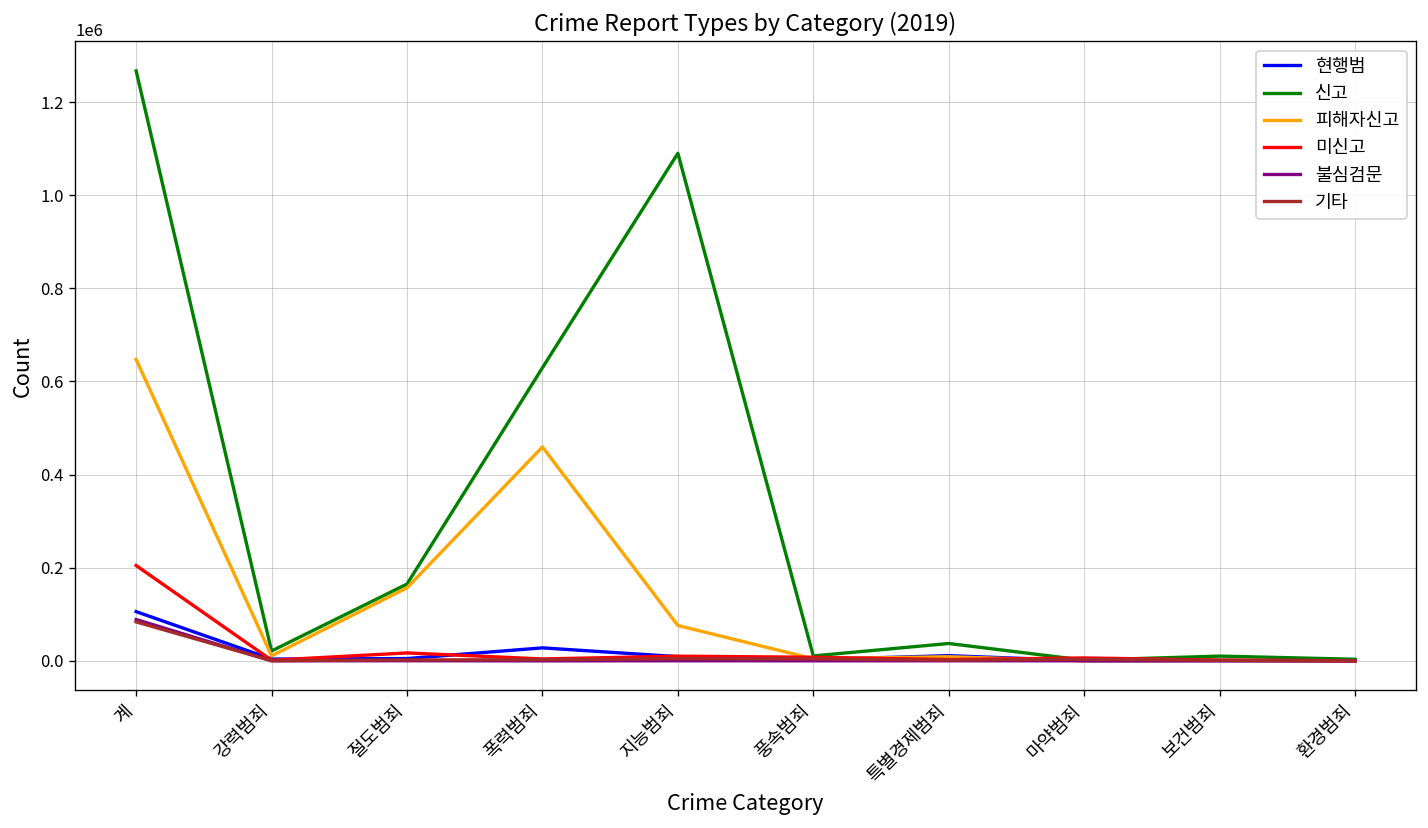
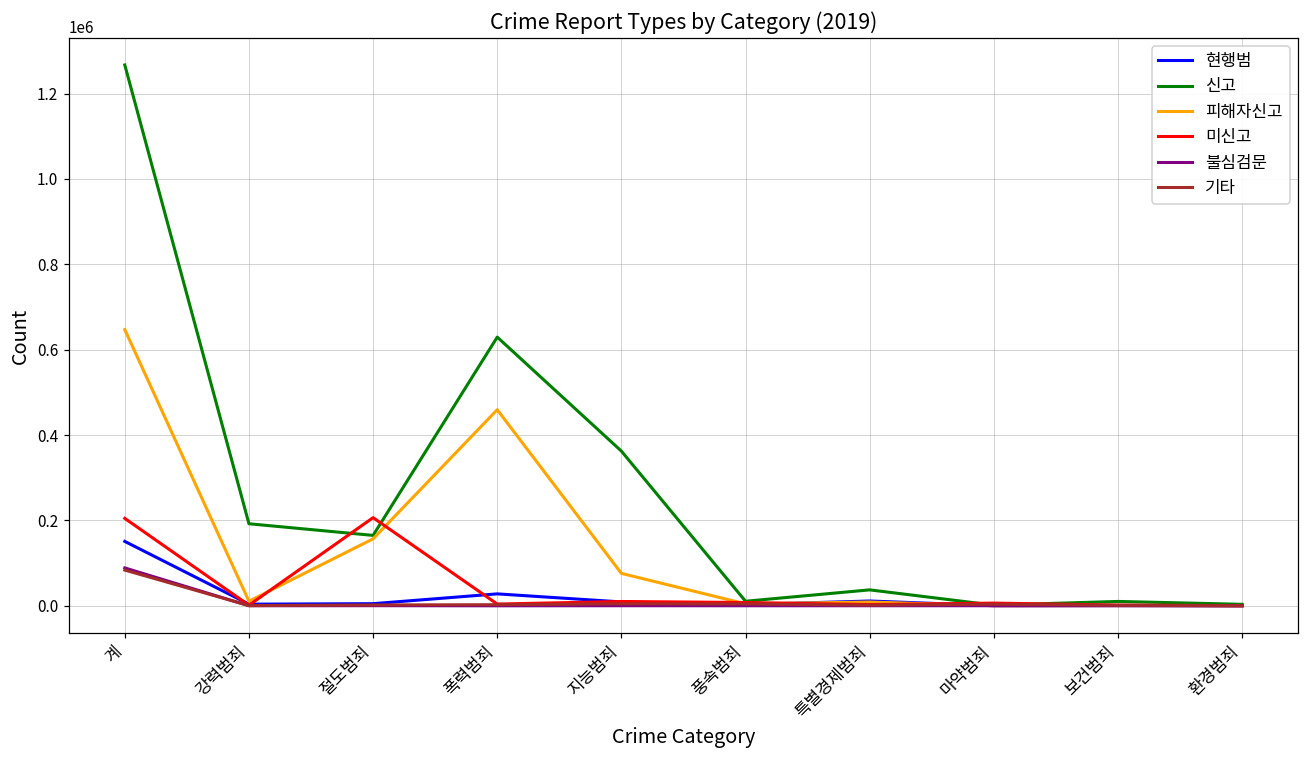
  {
    "현행범": {
-     "계": 110000,
+     "계": 150000,
      "폭력범죄": 30000
    },
    "신고": {
      "계": 1270000,
-     "강력범죄": 20000,
+     "강력범죄": 190000,
      "절도범죄": 160000,
      "폭력범죄": 630000,
-     "지능범죄": 1090000,
+     "지능범죄": 360000,
      "특별경제범죄": 40000,
      "보건범죄": 10000
    },
    "피해자신고": {
      "계": 650000,
      "강력범죄": 10000,
      "절도범죄": 160000,
      "폭력범죄": 460000,
      "지능범죄": 80000
    },
    "미신고": {
      "계": 200000,
-     "절도범죄": 20000
+     "절도범죄": 210000
    }
  }
